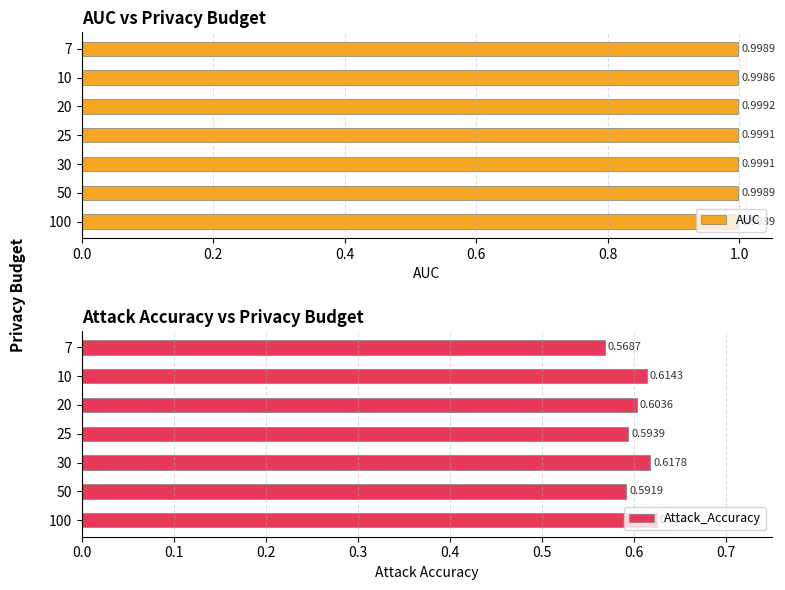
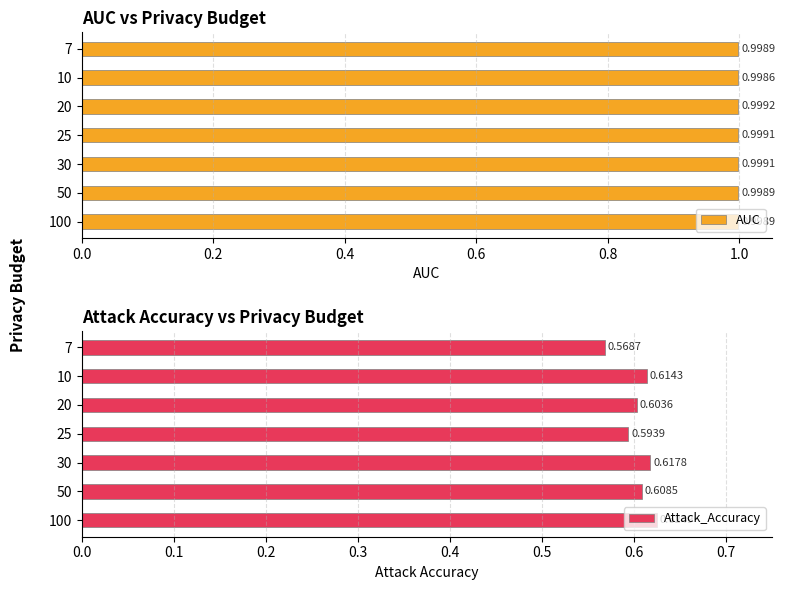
  {
    "AUC vs Privacy Budget": {
      "7": 0.9989,
      "10": 0.9986,
      "20": 0.9992,
      "25": 0.9991,
      "30": 0.9991,
      "50": 0.9989
    },
    "Attack Accuracy vs Privacy Budget": {
      "7": 0.5687,
      "10": 0.6143,
      "20": 0.6036,
      "25": 0.5939,
      "30": 0.6178,
-     "50": 0.5919
+     "50": 0.6085
    }
  }
